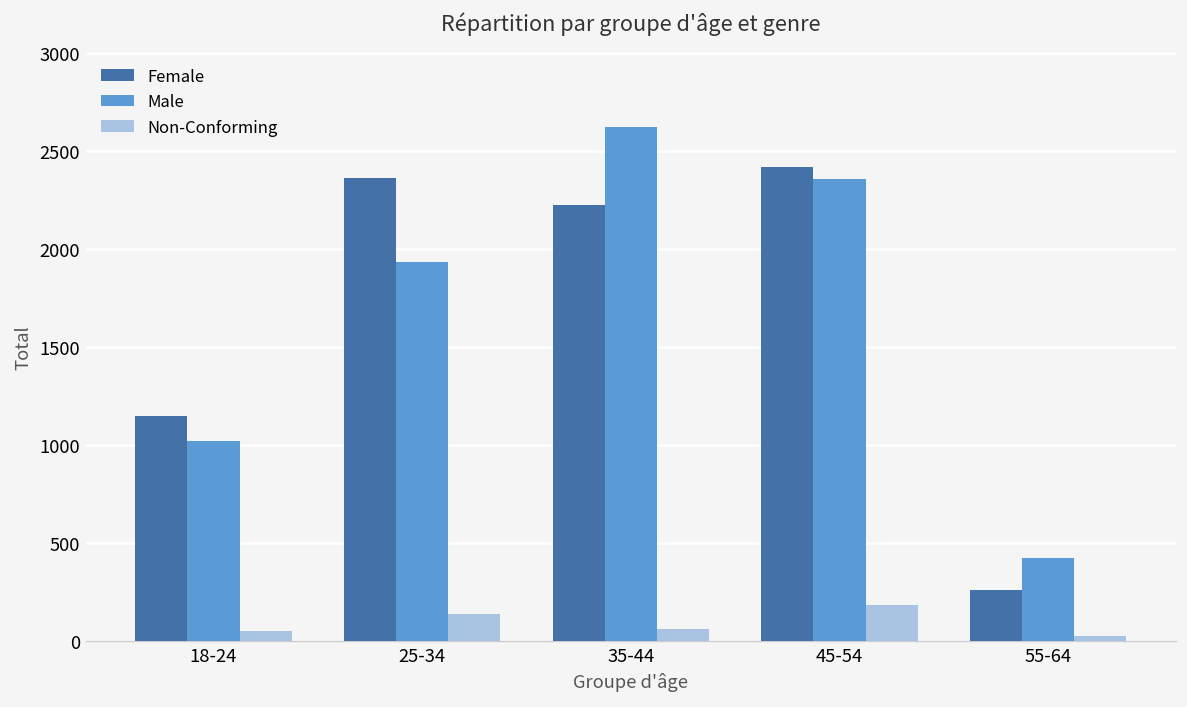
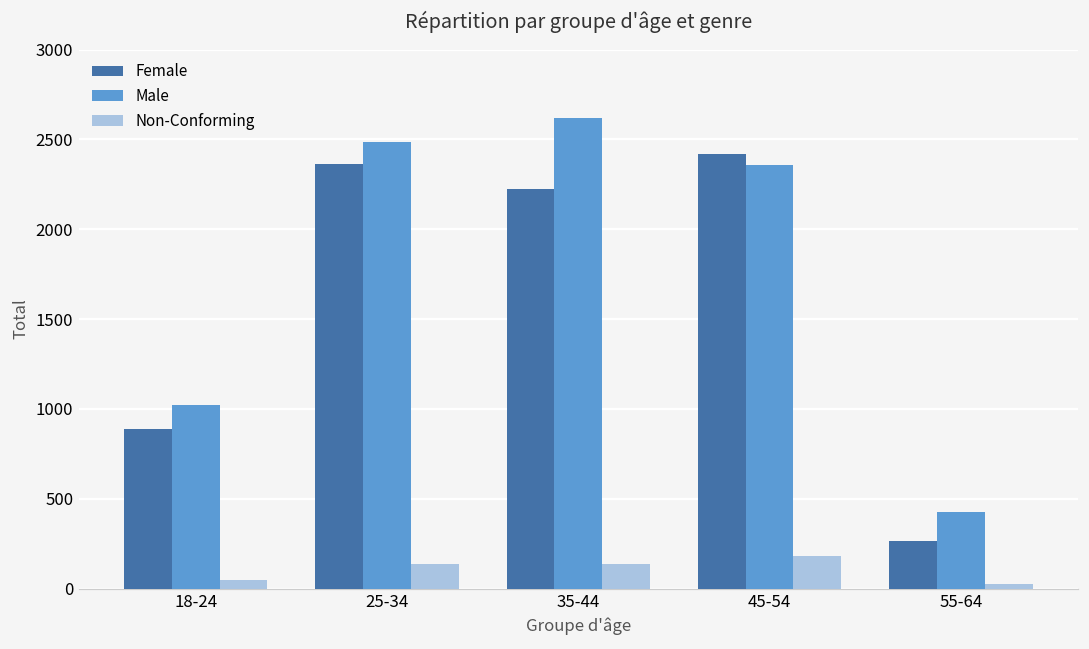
  {
    "Female": {
-     "18-24": 1150,
+     "18-24": 890,
      "25-34": 2360,
      "35-44": 2230,
      "45-54": 2420,
      "55-64": 260
    },
    "Male": {
      "18-24": 1020,
-     "25-34": 1940,
+     "25-34": 2490,
      "35-44": 2620,
      "45-54": 2360,
      "55-64": 430
    },
    "Non-Conforming": {
      "18-24": 50,
      "25-34": 140,
-     "35-44": 60,
+     "35-44": 140,
      "45-54": 180,
      "55-64": 20
    }
  }
